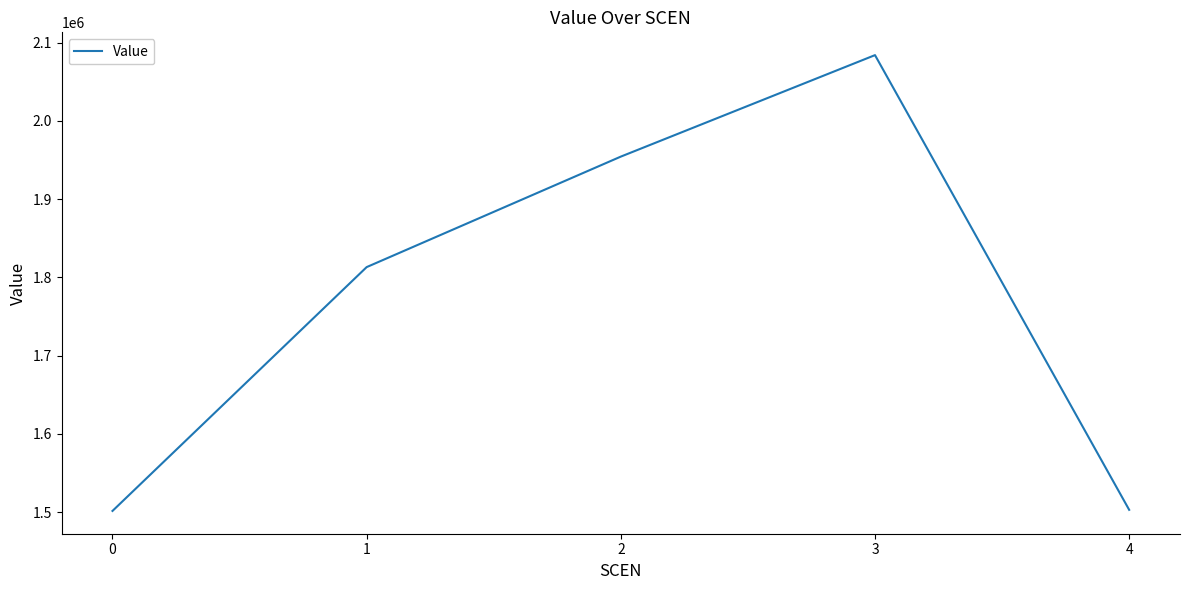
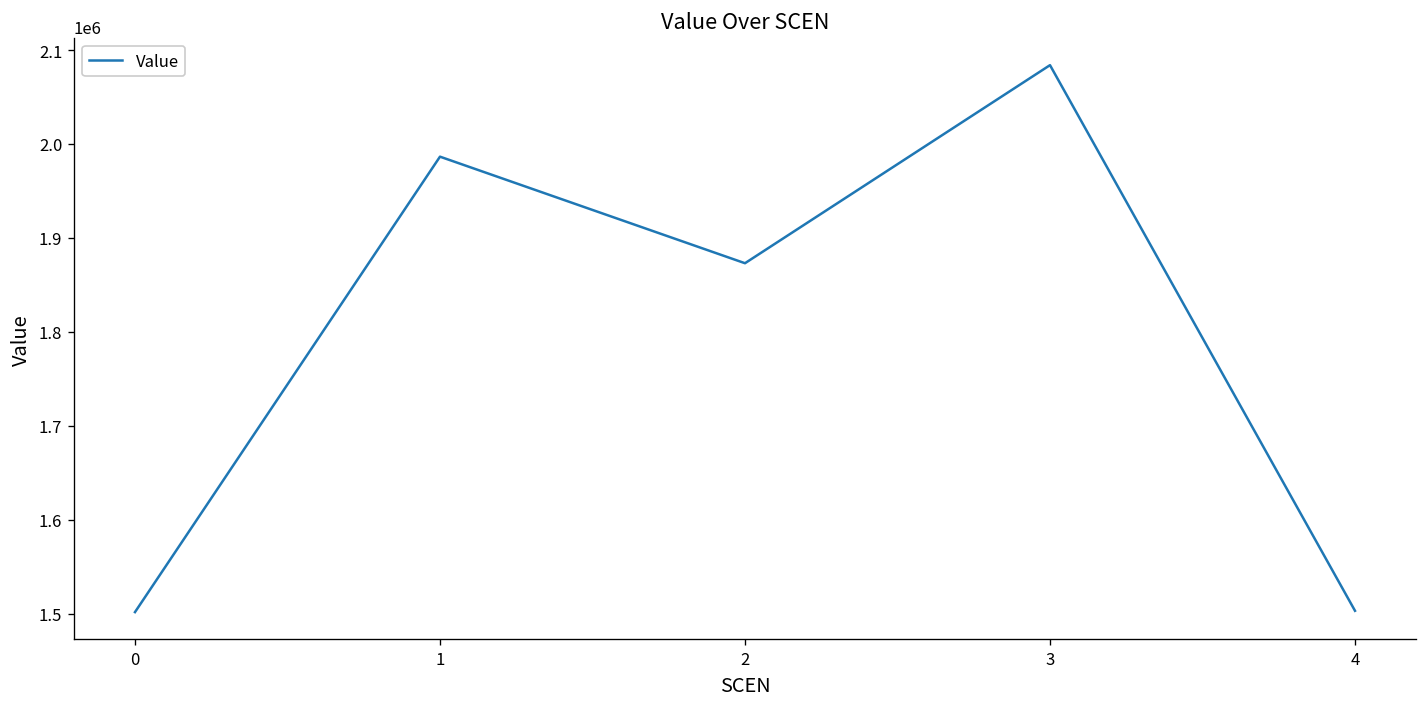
  {
    "0": 1500000,
-   "1": 1810000,
-   "2": 1950000,
+   "1": 1990000,
+   "2": 1870000,
    "3": 2080000,
    "4": 1500000
  }
